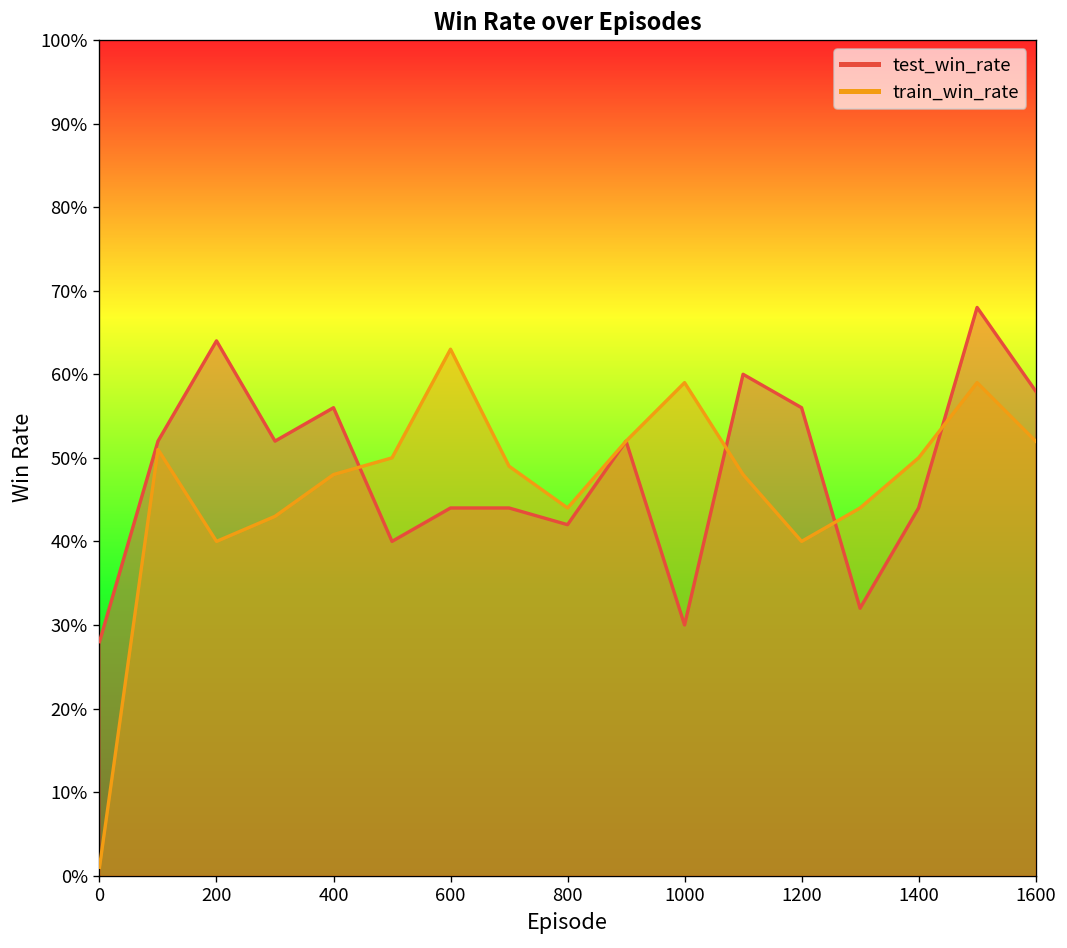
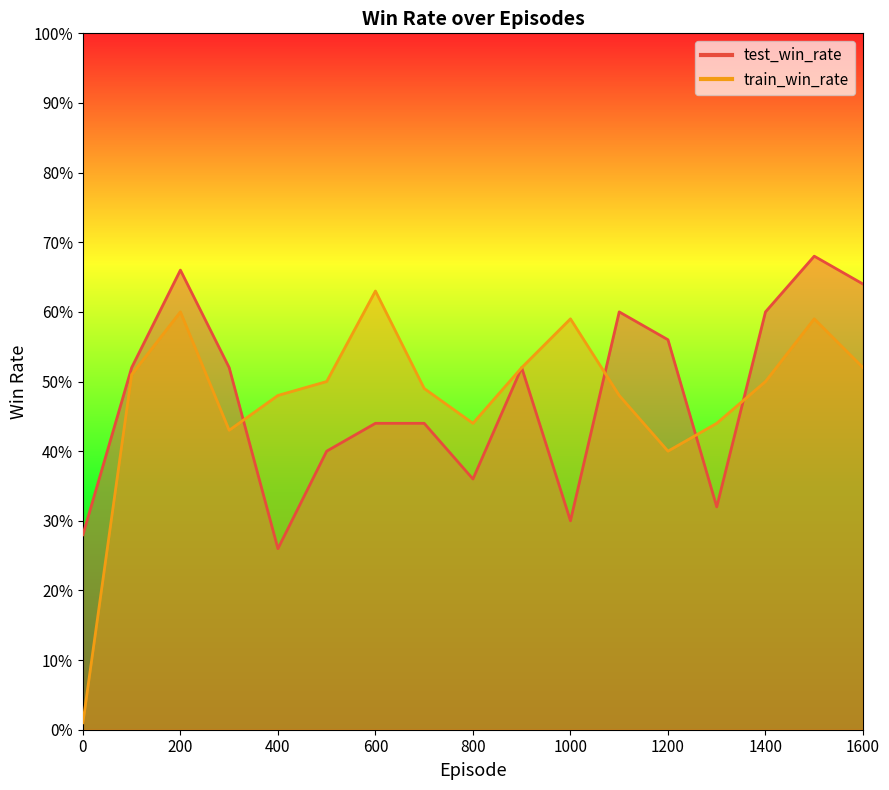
  {
    "test_win_rate": {
      "0": "28%",
-     "200": "64%",
-     "400": "56%",
+     "200": "66%",
+     "400": "26%",
      "600": "44%",
-     "800": "42%",
+     "800": "36%",
      "1000": "30%",
      "1200": "56%",
-     "1400": "44%",
-     "1600": "58%"
+     "1400": "60%",
+     "1600": "64%"
    },
    "train_win_rate": {
      "0": "1%",
-     "200": "40%",
+     "200": "60%",
      "400": "48%",
      "600": "63%",
      "800": "44%",
      "1000": "59%",
      "1200": "40%",
      "1400": "50%",
      "1600": "52%"
    }
  }
